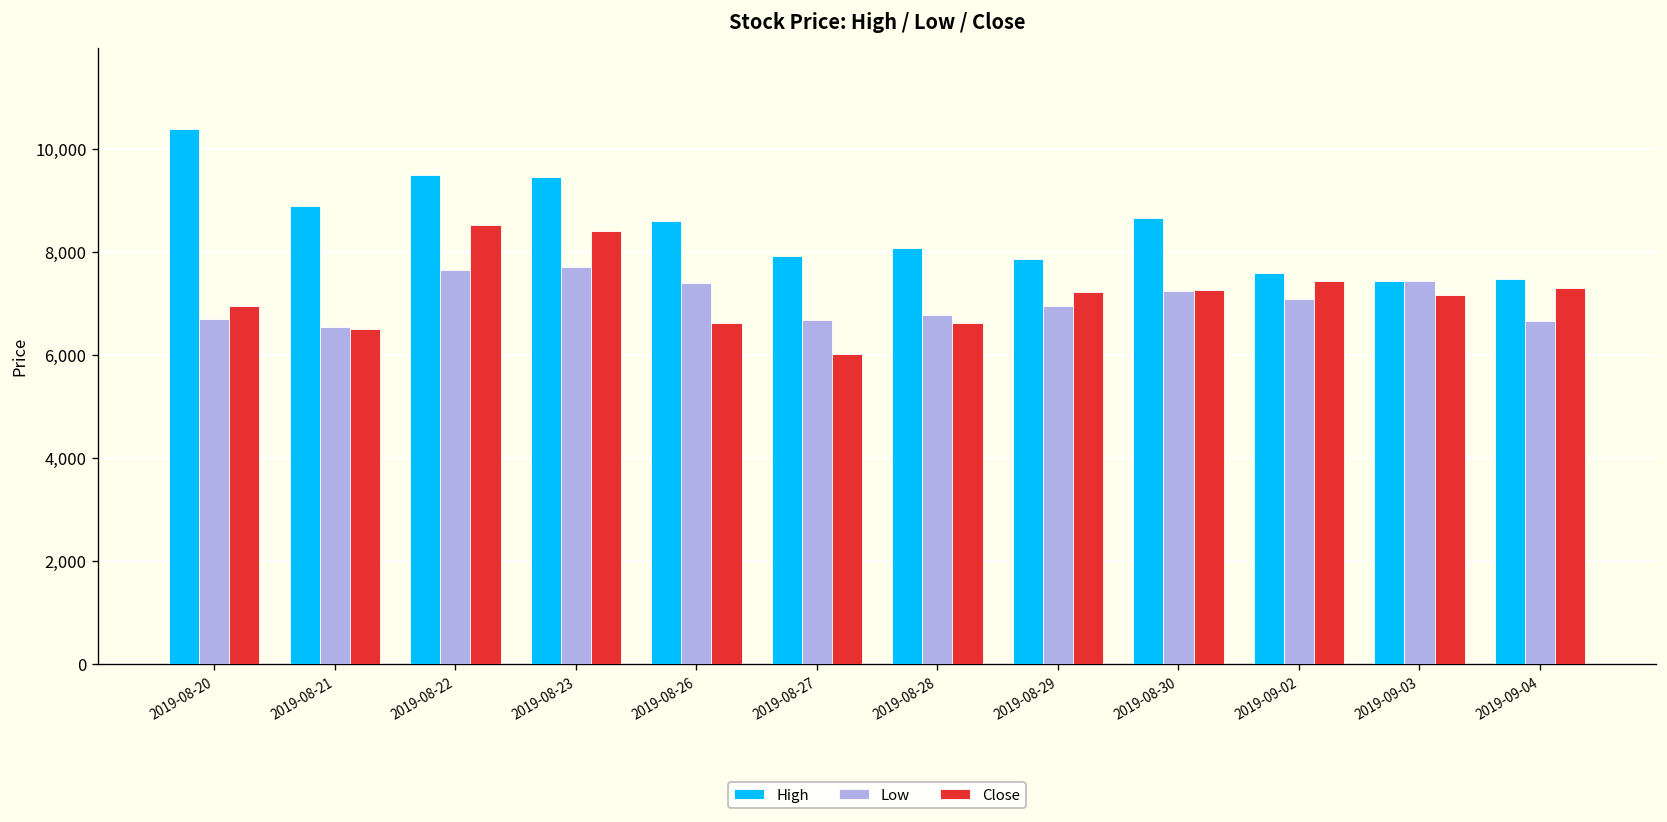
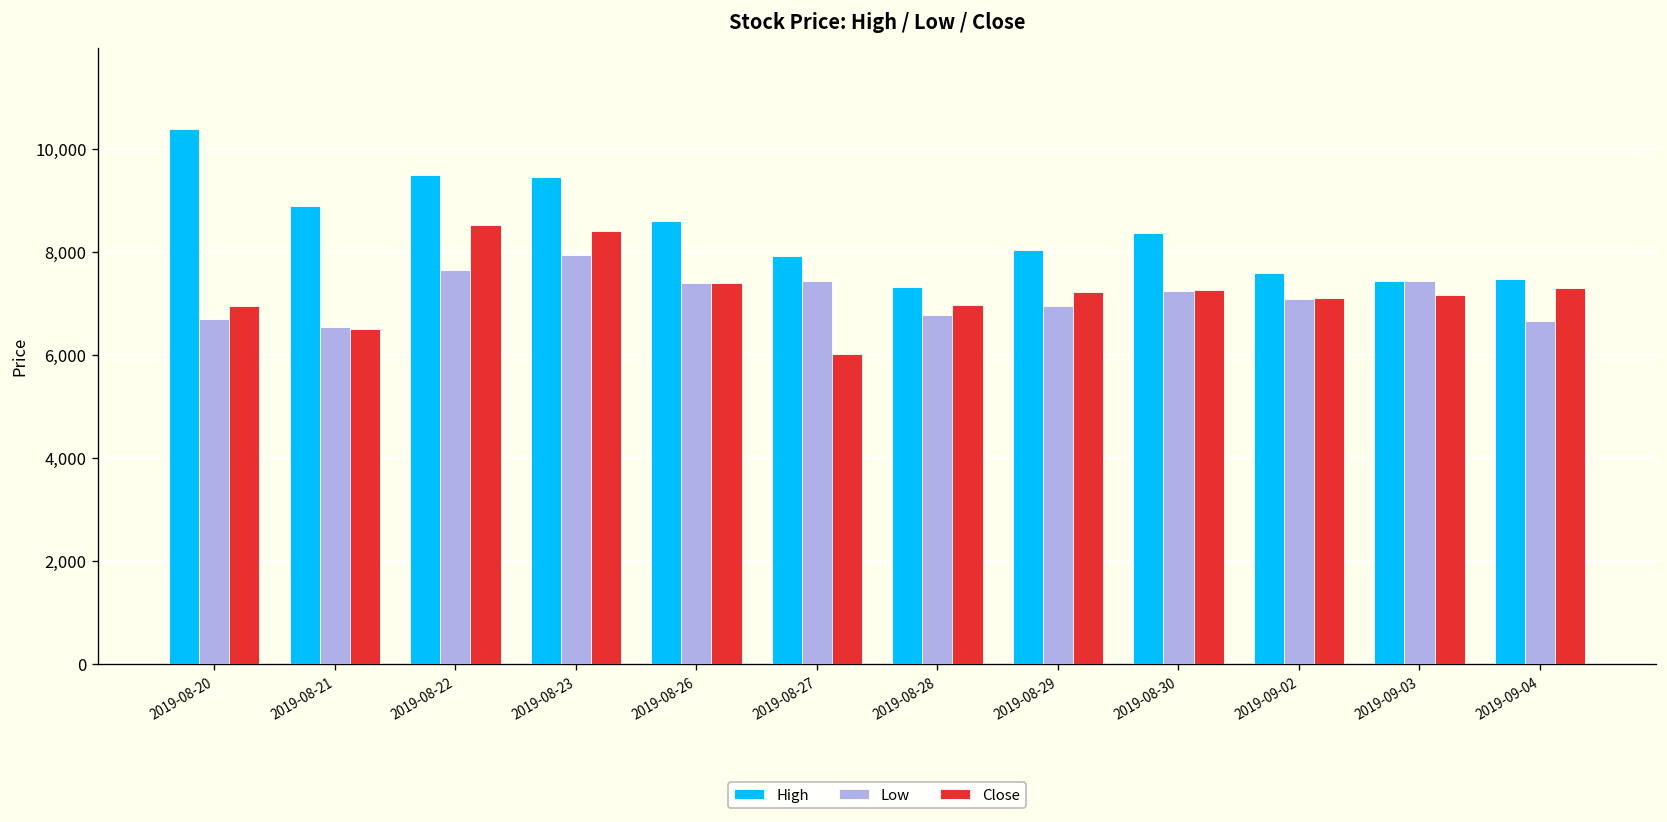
  {
    "High": {
      "2019-08-20": "10,400",
      "2019-08-21": "8,900",
      "2019-08-22": "9,500",
      "2019-08-23": "9,500",
      "2019-08-26": "8,600",
      "2019-08-27": "7,900",
-     "2019-08-28": "8,100",
-     "2019-08-29": "7,900",
-     "2019-08-30": "8,700",
+     "2019-08-28": "7,300",
+     "2019-08-29": "8,000",
+     "2019-08-30": "8,400",
      "2019-09-02": "7,600",
      "2019-09-03": "7,400",
      "2019-09-04": "7,500"
    },
    "Low": {
      "2019-08-20": "6,700",
      "2019-08-21": "6,600",
      "2019-08-22": "7,700",
-     "2019-08-23": "7,700",
+     "2019-08-23": "7,900",
      "2019-08-26": "7,400",
-     "2019-08-27": "6,700",
+     "2019-08-27": "7,400",
      "2019-08-28": "6,800",
      "2019-08-29": "7,000",
      "2019-08-30": "7,200",
      "2019-09-02": "7,100",
      "2019-09-03": "7,400",
      "2019-09-04": "6,700"
    },
    "Close": {
      "2019-08-20": "7,000",
      "2019-08-21": "6,500",
      "2019-08-22": "8,500",
      "2019-08-23": "8,400",
-     "2019-08-26": "6,600",
+     "2019-08-26": "7,400",
      "2019-08-27": "6,000",
-     "2019-08-28": "6,600",
+     "2019-08-28": "7,000",
      "2019-08-29": "7,200",
      "2019-08-30": "7,300",
-     "2019-09-02": "7,500",
+     "2019-09-02": "7,100",
      "2019-09-03": "7,200",
      "2019-09-04": "7,300"
    }
  }
